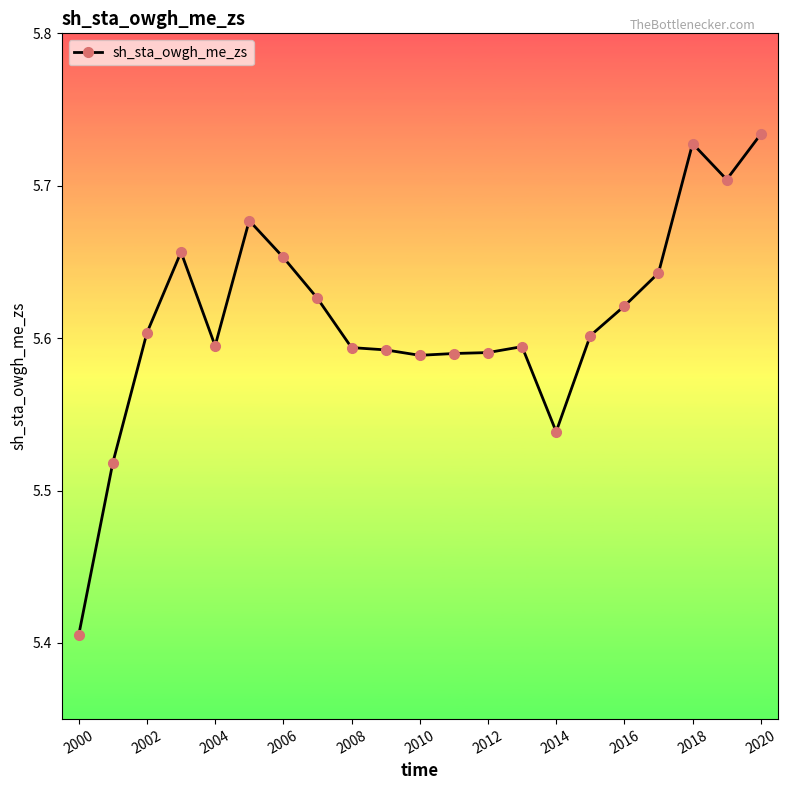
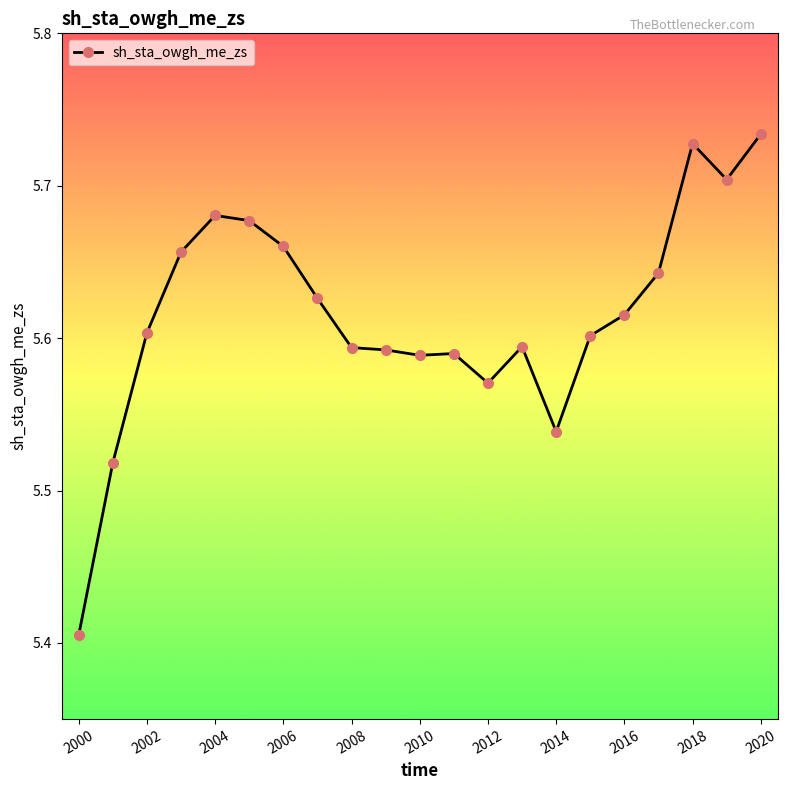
  {
    "2000": 5.405,
    "2002": 5.603,
-   "2004": 5.595,
-   "2006": 5.653,
+   "2004": 5.681,
+   "2006": 5.660,
    "2008": 5.594,
    "2010": 5.589,
-   "2012": 5.591,
+   "2012": 5.570,
    "2014": 5.539,
-   "2016": 5.621,
+   "2016": 5.615,
    "2018": 5.728,
    "2020": 5.734
  }
